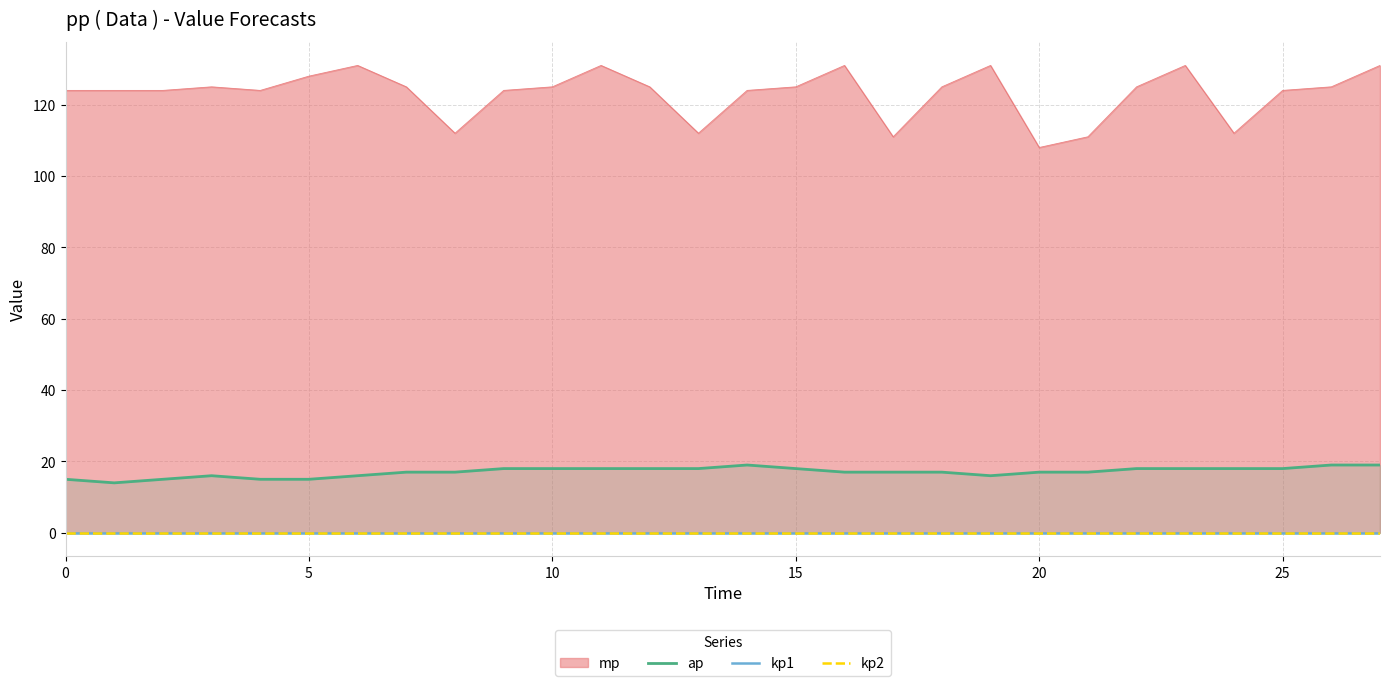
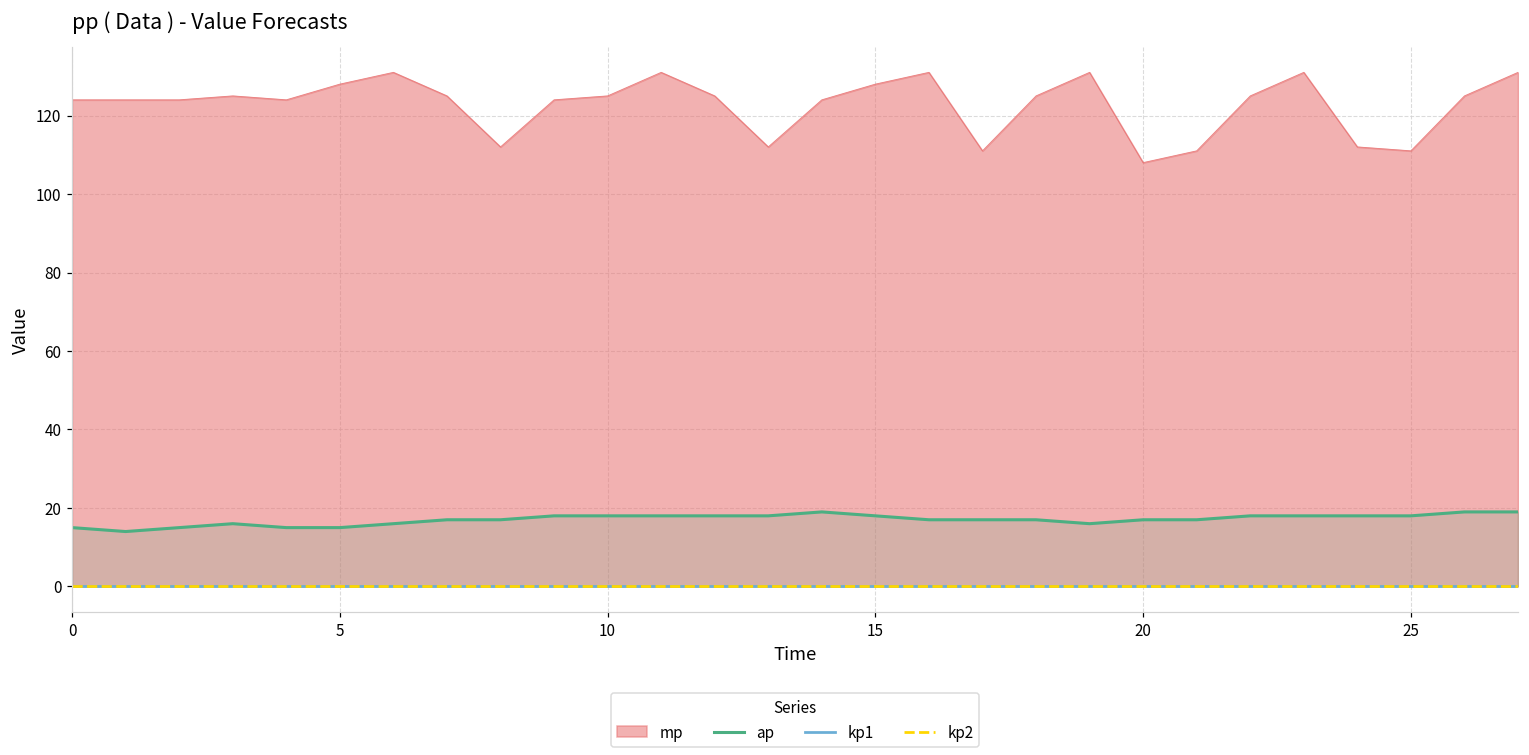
  {
    "mp": {
      "0": 124,
      "5": 128,
      "10": 125,
-     "15": 125,
+     "15": 128,
      "20": 108,
-     "25": 124
+     "25": 111
    },
    "ap": {
      "0": 15,
      "5": 15,
      "10": 18,
      "15": 18,
      "20": 17,
      "25": 18
    },
    "kp2": {
      "0": 0,
      "5": 0,
      "10": 0,
      "15": 0,
      "20": 0,
      "25": 0
    }
  }
